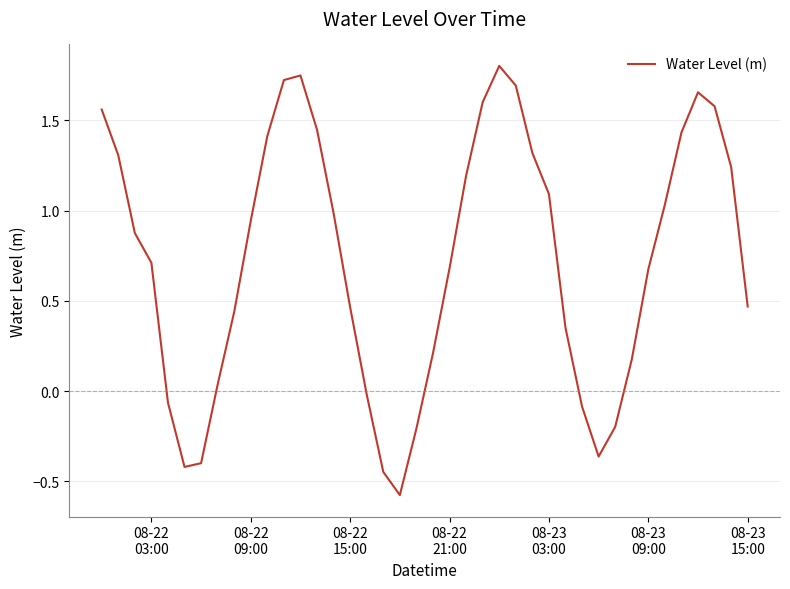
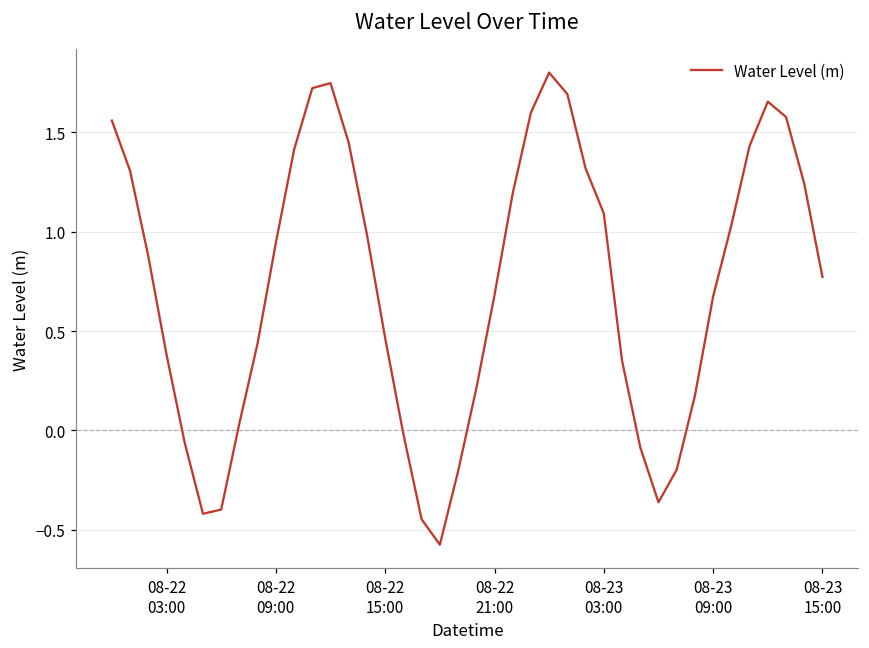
  {
-   "08-22 03:00": 0.71,
+   "08-22 03:00": 0.38,
    "08-22 09:00": 0.94,
    "08-22 15:00": 0.46,
    "08-22 21:00": 0.68,
    "08-23 03:00": 1.09,
    "08-23 09:00": 0.67,
-   "08-23 15:00": 0.47
+   "08-23 15:00": 0.77
  }
